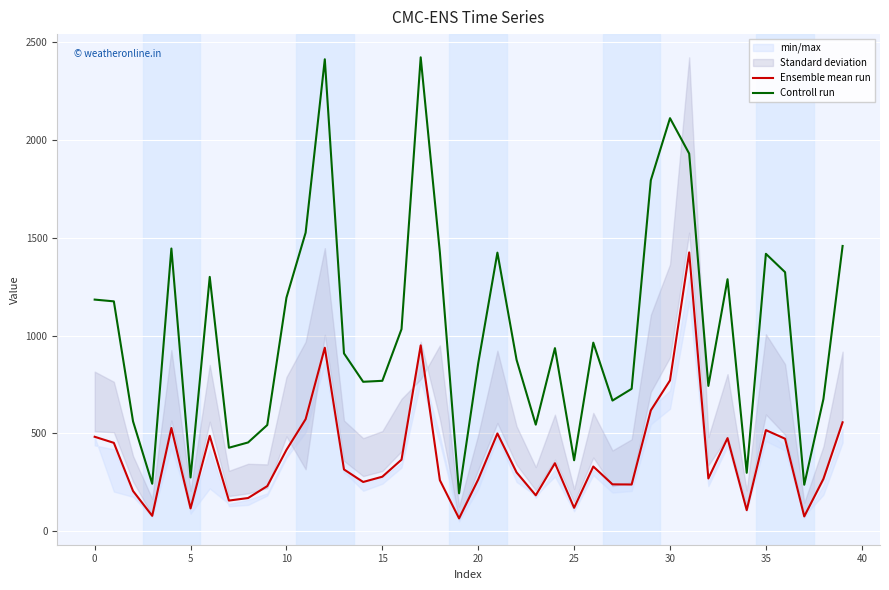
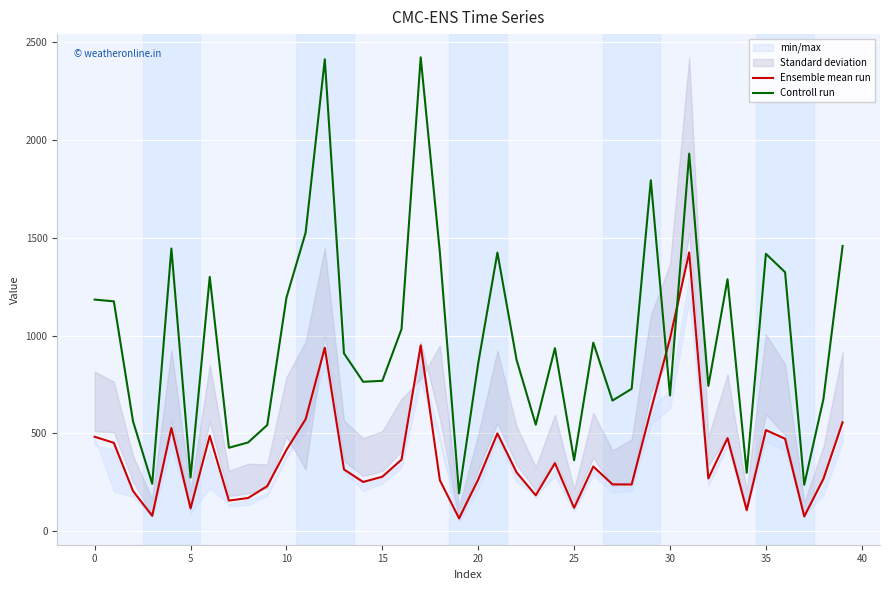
  {
    "Ensemble mean run": {
      "10": 420,
-     "30": 770
+     "30": 990
    },
    "Controll run": {
      "0": 1180,
      "5": 280,
      "10": 1190,
      "15": 770,
      "20": 860,
      "25": 360,
-     "30": 2110,
+     "30": 690,
      "35": 1420
    }
  }
